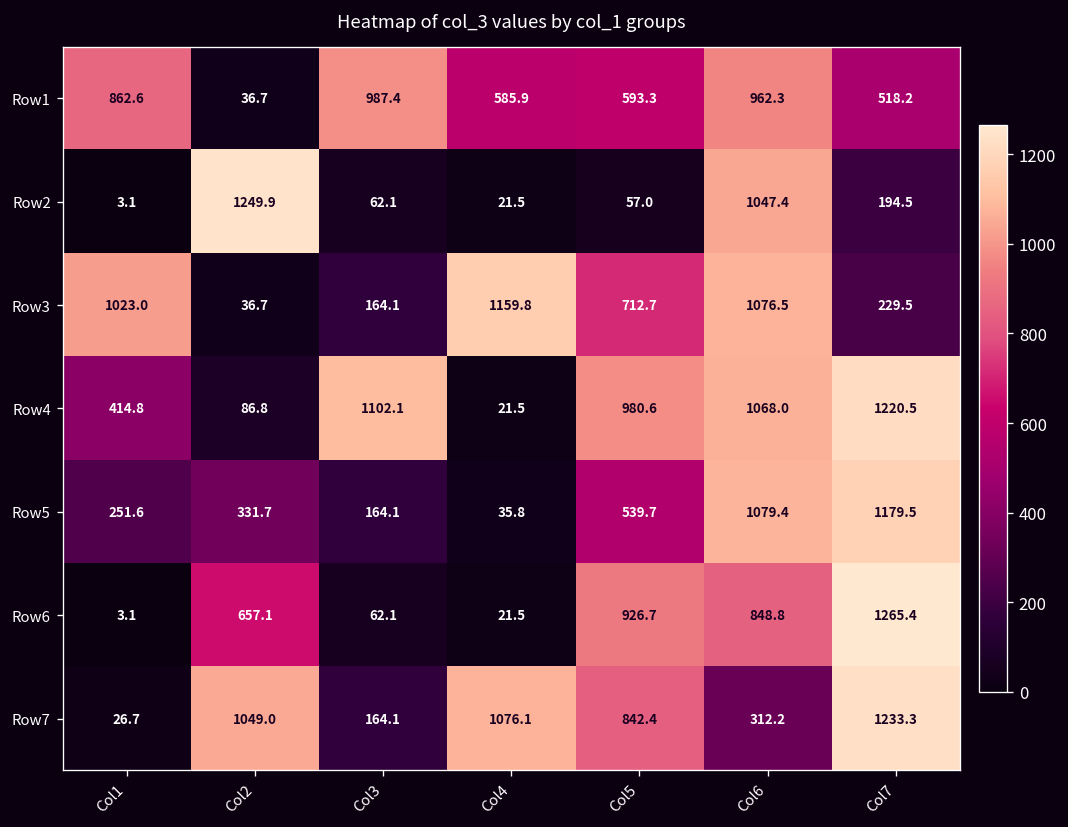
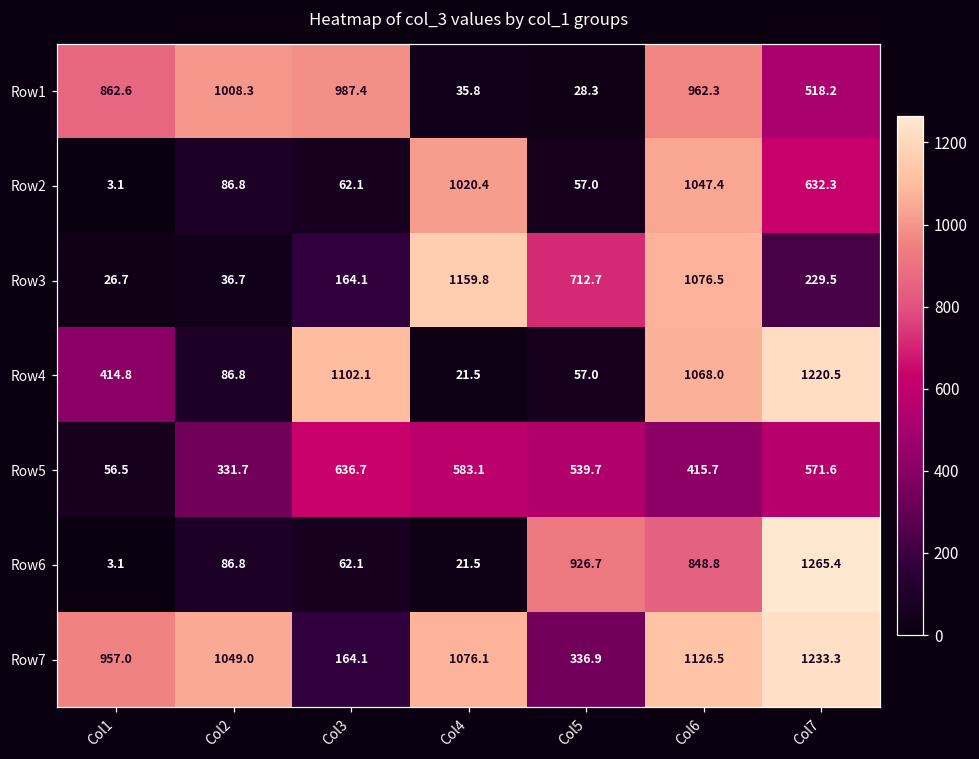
  {
    "Row1": {
      "Col1": 862.6,
-     "Col2": 36.7,
+     "Col2": 1008.3,
      "Col3": 987.4,
-     "Col4": 585.9,
-     "Col5": 593.3,
+     "Col4": 35.8,
+     "Col5": 28.3,
      "Col6": 962.3,
      "Col7": 518.2
    },
    "Row2": {
      "Col1": 3.1,
-     "Col2": 1249.9,
+     "Col2": 86.8,
      "Col3": 62.1,
-     "Col4": 21.5,
+     "Col4": 1020.4,
      "Col5": 57.0,
      "Col6": 1047.4,
-     "Col7": 194.5
+     "Col7": 632.3
    },
    "Row3": {
-     "Col1": 1023.0,
+     "Col1": 26.7,
      "Col2": 36.7,
      "Col3": 164.1,
      "Col4": 1159.8,
      "Col5": 712.7,
      "Col6": 1076.5,
      "Col7": 229.5
    },
    "Row4": {
      "Col1": 414.8,
      "Col2": 86.8,
      "Col3": 1102.1,
      "Col4": 21.5,
-     "Col5": 980.6,
+     "Col5": 57.0,
      "Col6": 1068.0,
      "Col7": 1220.5
    },
    "Row5": {
-     "Col1": 251.6,
+     "Col1": 56.5,
      "Col2": 331.7,
-     "Col3": 164.1,
-     "Col4": 35.8,
+     "Col3": 636.7,
+     "Col4": 583.1,
      "Col5": 539.7,
-     "Col6": 1079.4,
-     "Col7": 1179.5
+     "Col6": 415.7,
+     "Col7": 571.6
    },
    "Row6": {
      "Col1": 3.1,
-     "Col2": 657.1,
+     "Col2": 86.8,
      "Col3": 62.1,
      "Col4": 21.5,
      "Col5": 926.7,
      "Col6": 848.8,
      "Col7": 1265.4
    },
    "Row7": {
-     "Col1": 26.7,
+     "Col1": 957.0,
      "Col2": 1049.0,
      "Col3": 164.1,
      "Col4": 1076.1,
-     "Col5": 842.4,
-     "Col6": 312.2,
+     "Col5": 336.9,
+     "Col6": 1126.5,
      "Col7": 1233.3
    }
  }
